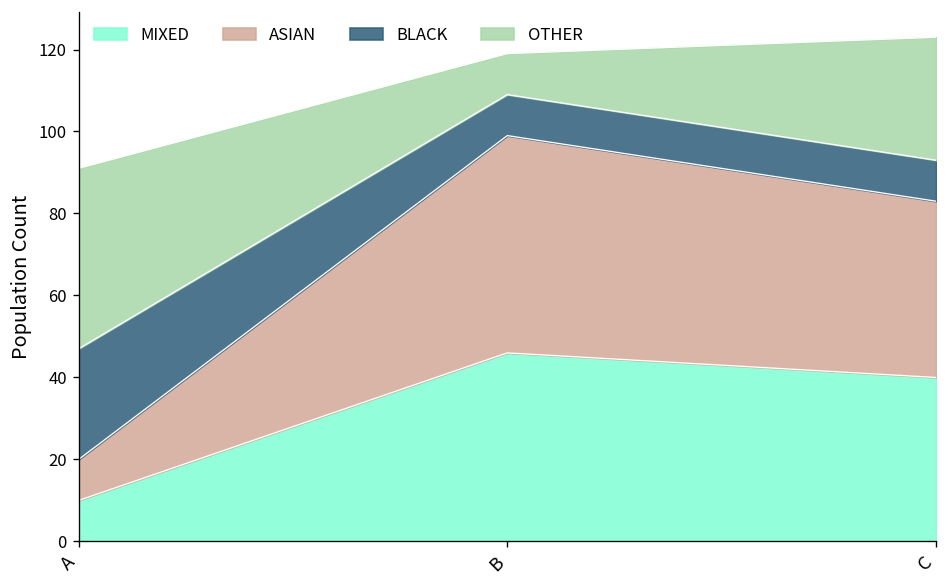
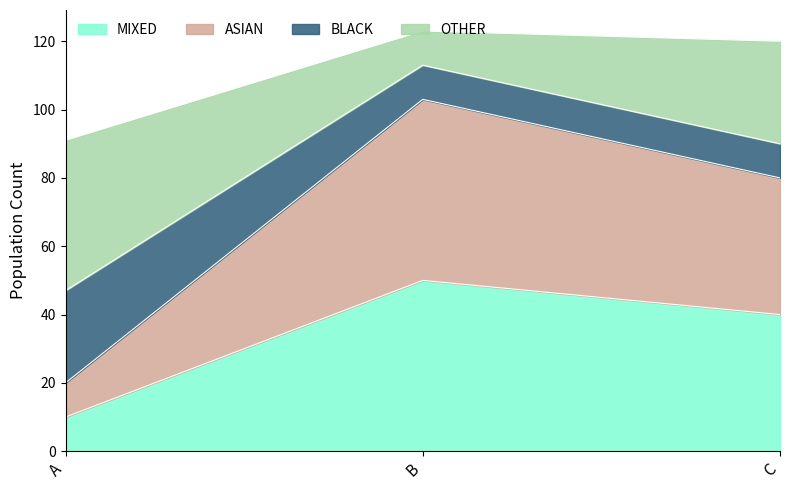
  {
    "MIXED": {
      "A": 10,
-     "B": 46,
+     "B": 50,
      "C": 40
    },
    "ASIAN": {
      "A": 10,
      "B": 53,
-     "C": 43
+     "C": 40
    },
    "BLACK": {
      "A": 27,
      "B": 10,
      "C": 10
    },
    "OTHER": {
      "A": 44,
      "B": 10,
      "C": 30
    }
  }
